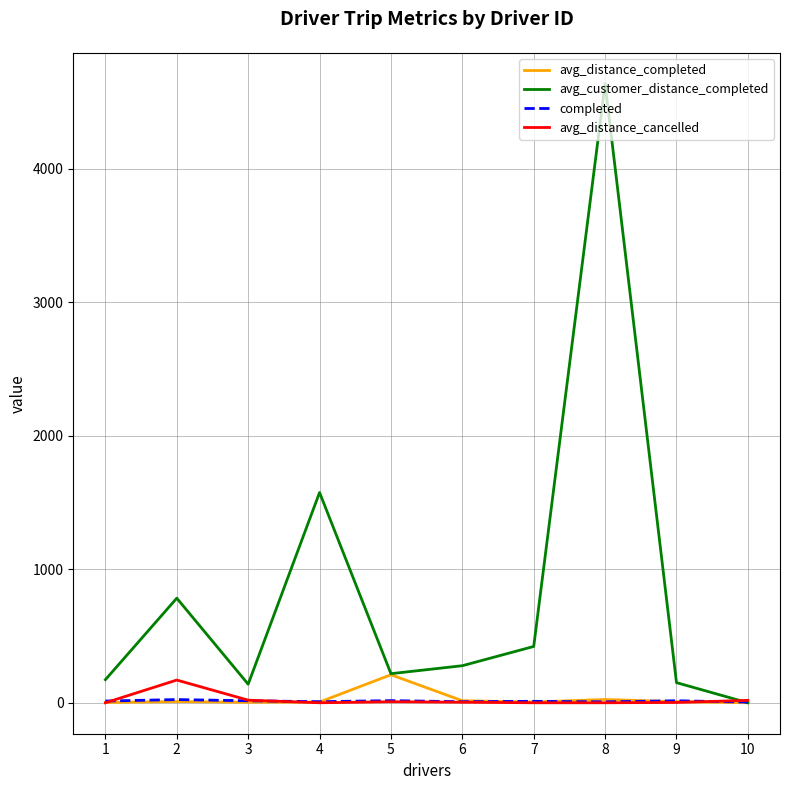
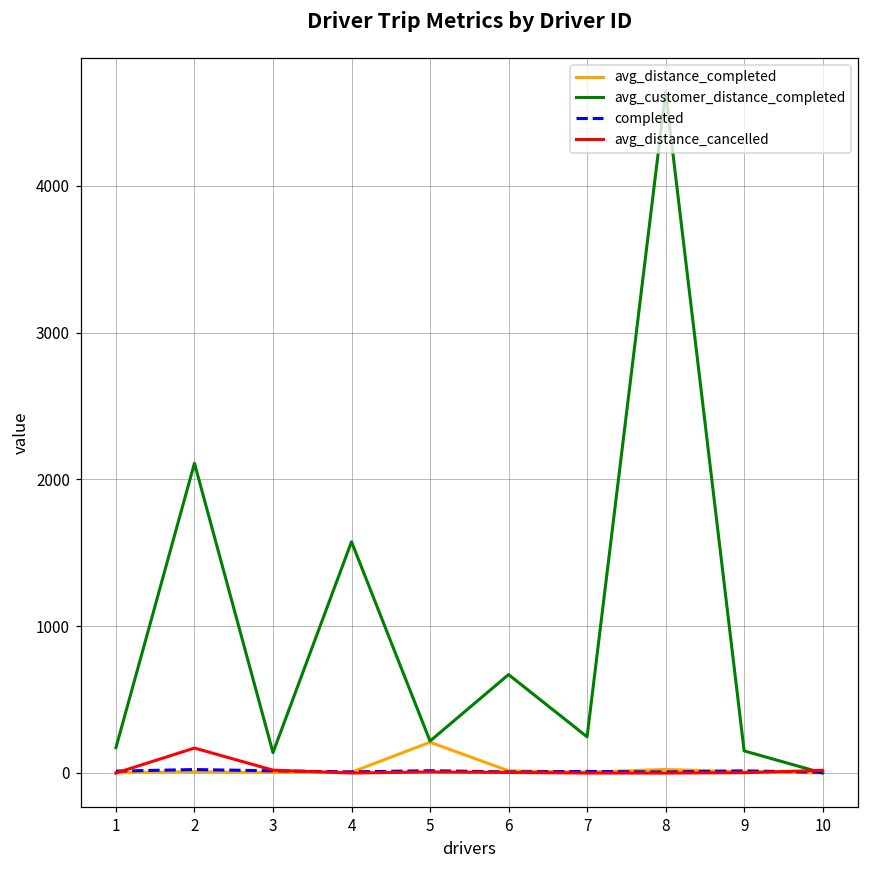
  {
    "avg_customer_distance_completed": {
      "1": 170,
-     "2": 780,
+     "2": 2110,
      "3": 140,
      "4": 1580,
-     "6": 280,
-     "7": 420,
+     "6": 670,
+     "7": 250,
      "9": 150
    },
    "avg_distance_cancelled": {
      "2": 170
    }
  }
